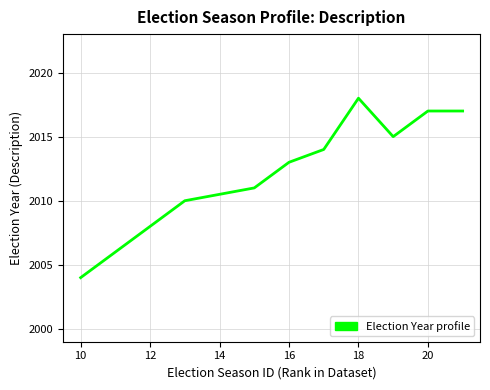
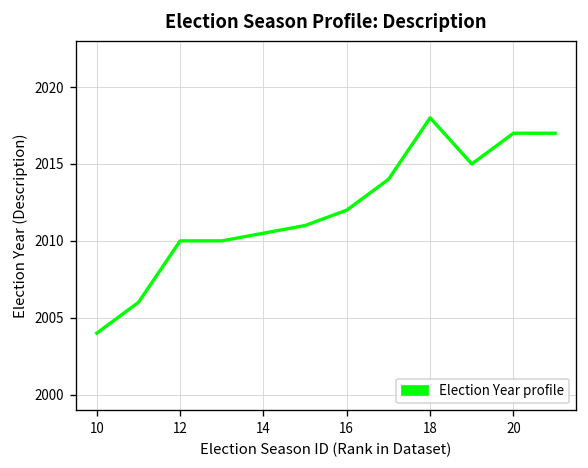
  {
    "10": 2004,
-   "12": 2008,
-   "16": 2013,
+   "12": 2010,
+   "16": 2012,
    "18": 2018,
    "20": 2017
  }
